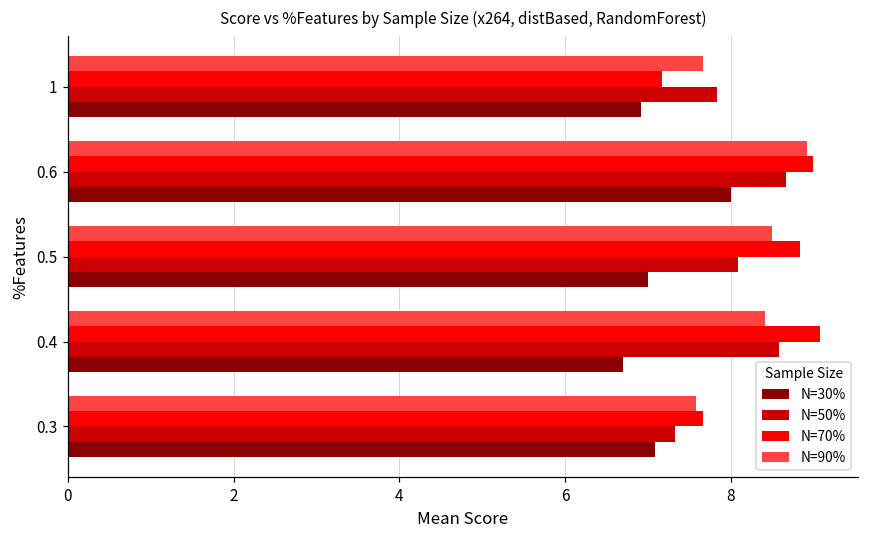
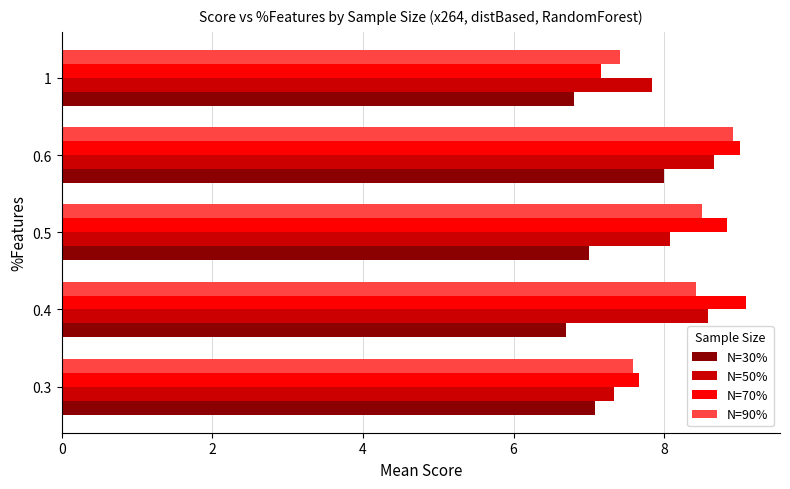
  {
    "N=30%": {
-     "1": 6.9,
+     "1": 6.8,
      "0.6": 8.0,
      "0.5": 7.0,
      "0.4": 6.7,
      "0.3": 7.1
    },
    "N=90%": {
-     "1": 7.7,
+     "1": 7.4,
      "0.6": 8.9,
      "0.5": 8.5,
      "0.4": 8.4,
      "0.3": 7.6
    }
  }
